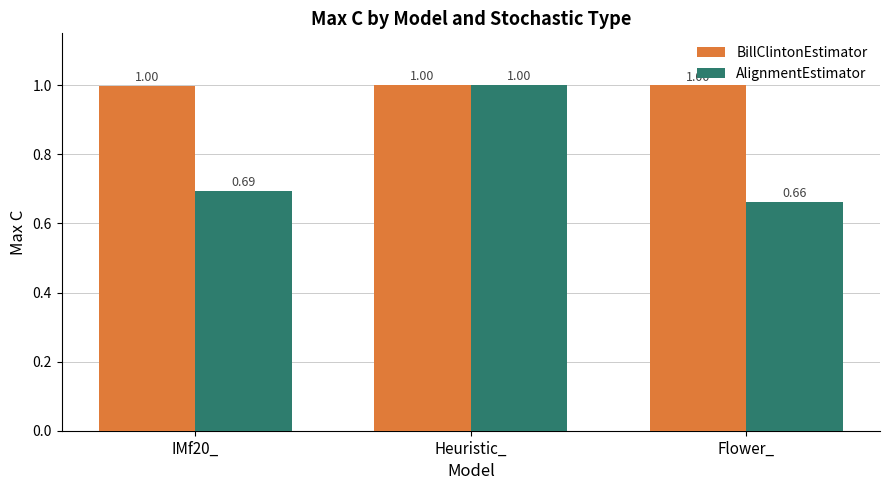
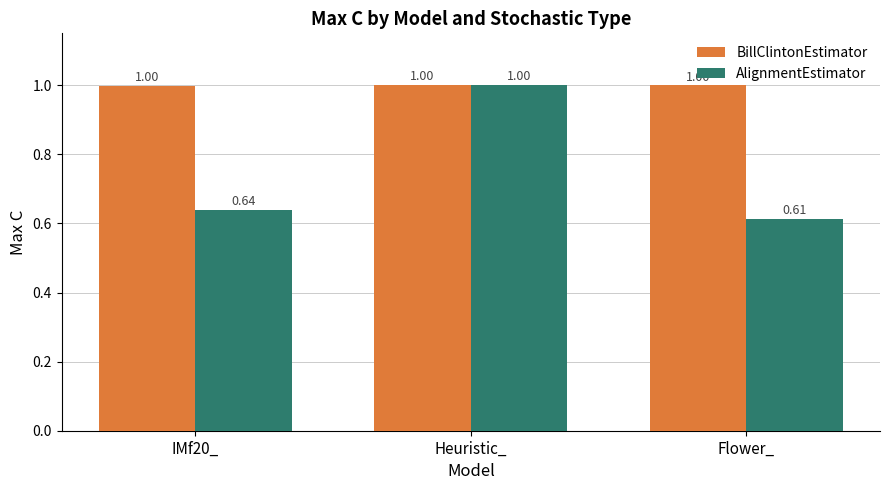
  {
    "BillClintonEstimator": {
      "IMf20_": 1.00,
      "Heuristic_": 1.00,
      "Flower_": 1.00
    },
    "AlignmentEstimator": {
-     "IMf20_": 0.69,
+     "IMf20_": 0.64,
      "Heuristic_": 1.00,
-     "Flower_": 0.66
+     "Flower_": 0.61
    }
  }
